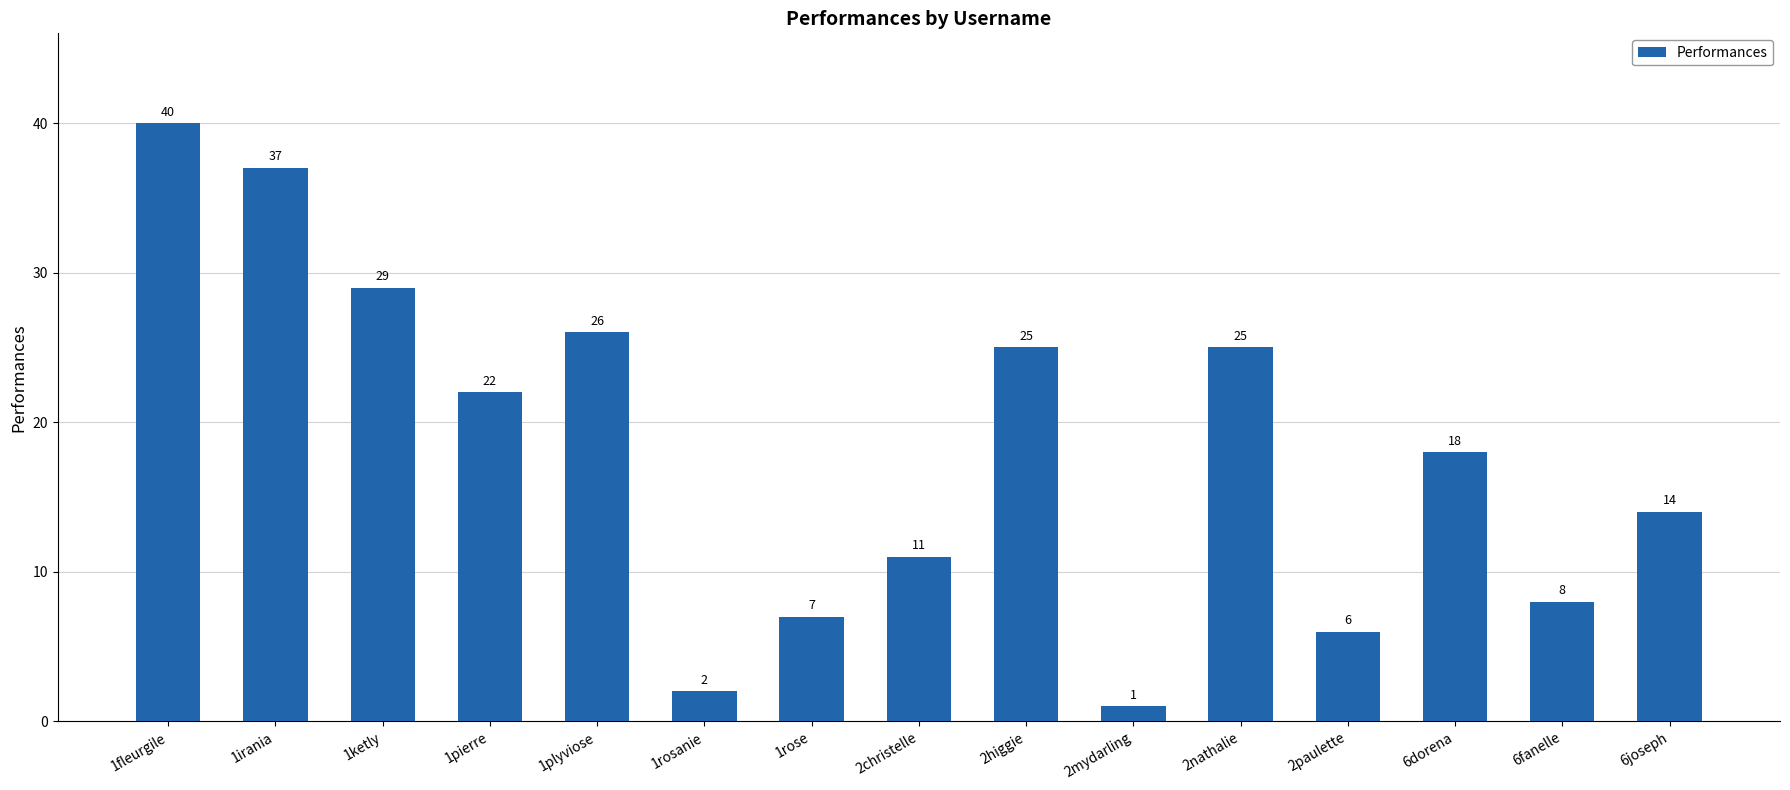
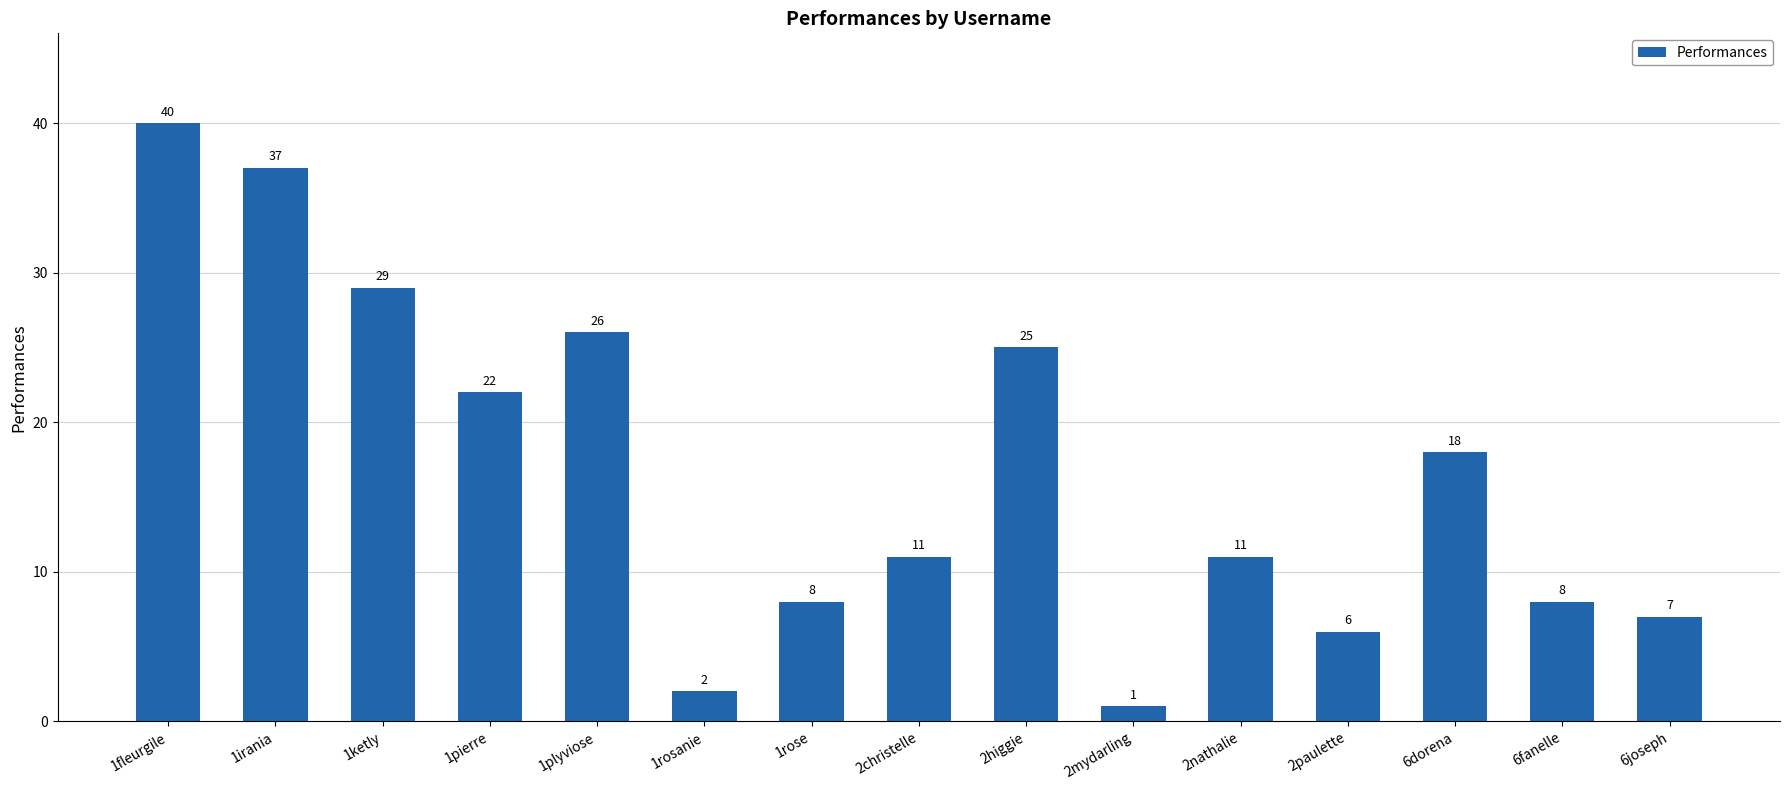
  {
    "1fleurgile": 40,
    "1irania": 37,
    "1ketly": 29,
    "1pierre": 22,
    "1plyviose": 26,
    "1rosanie": 2,
-   "1rose": 7,
+   "1rose": 8,
    "2christelle": 11,
    "2higgie": 25,
    "2mydarling": 1,
-   "2nathalie": 25,
+   "2nathalie": 11,
    "2paulette": 6,
    "6dorena": 18,
    "6fanelle": 8,
-   "6joseph": 14
+   "6joseph": 7
  }
